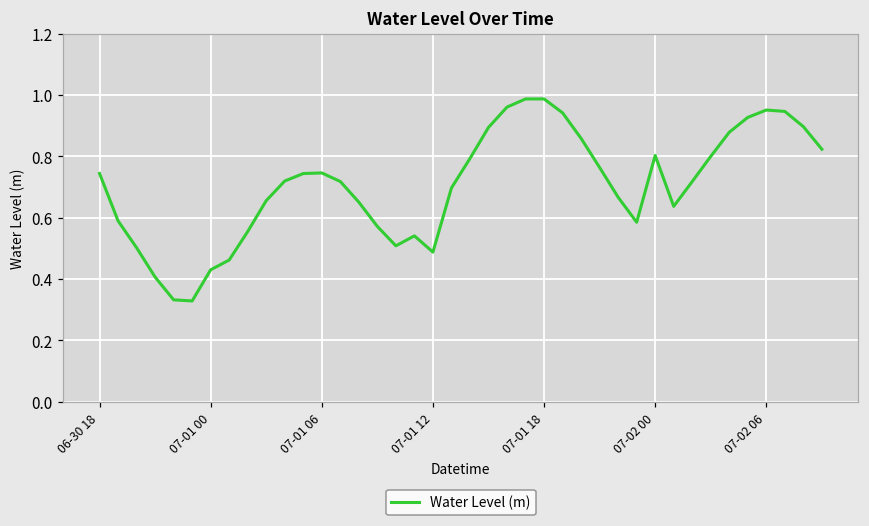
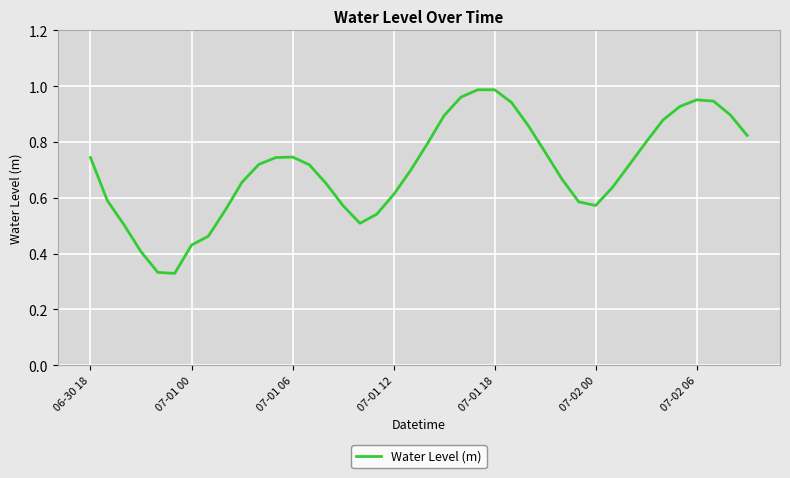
  {
    "06-30 18": 0.74,
    "07-01 00": 0.43,
    "07-01 06": 0.75,
-   "07-01 12": 0.49,
+   "07-01 12": 0.61,
    "07-01 18": 0.99,
-   "07-02 00": 0.80,
+   "07-02 00": 0.57,
    "07-02 06": 0.95
  }
